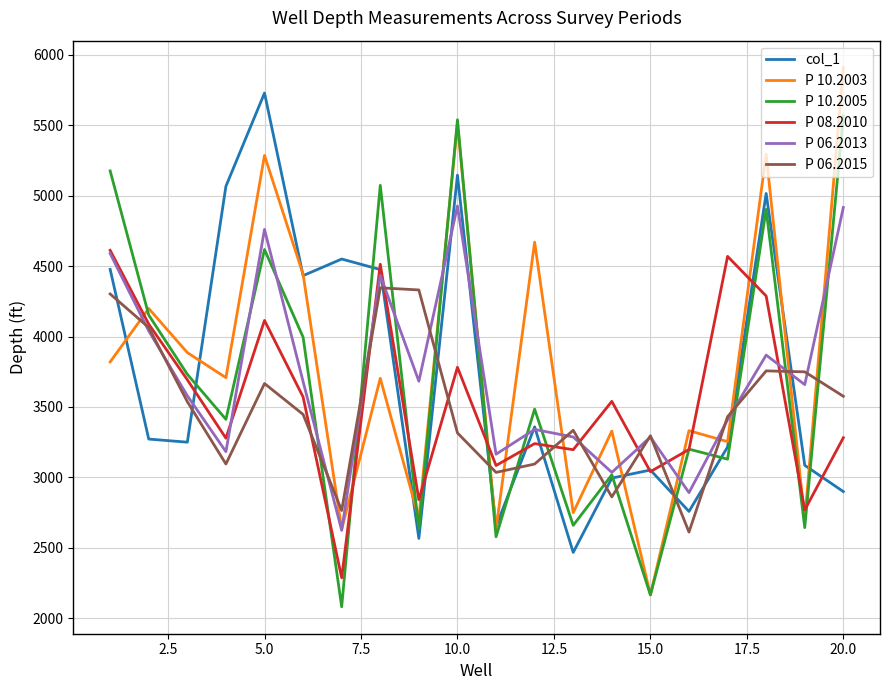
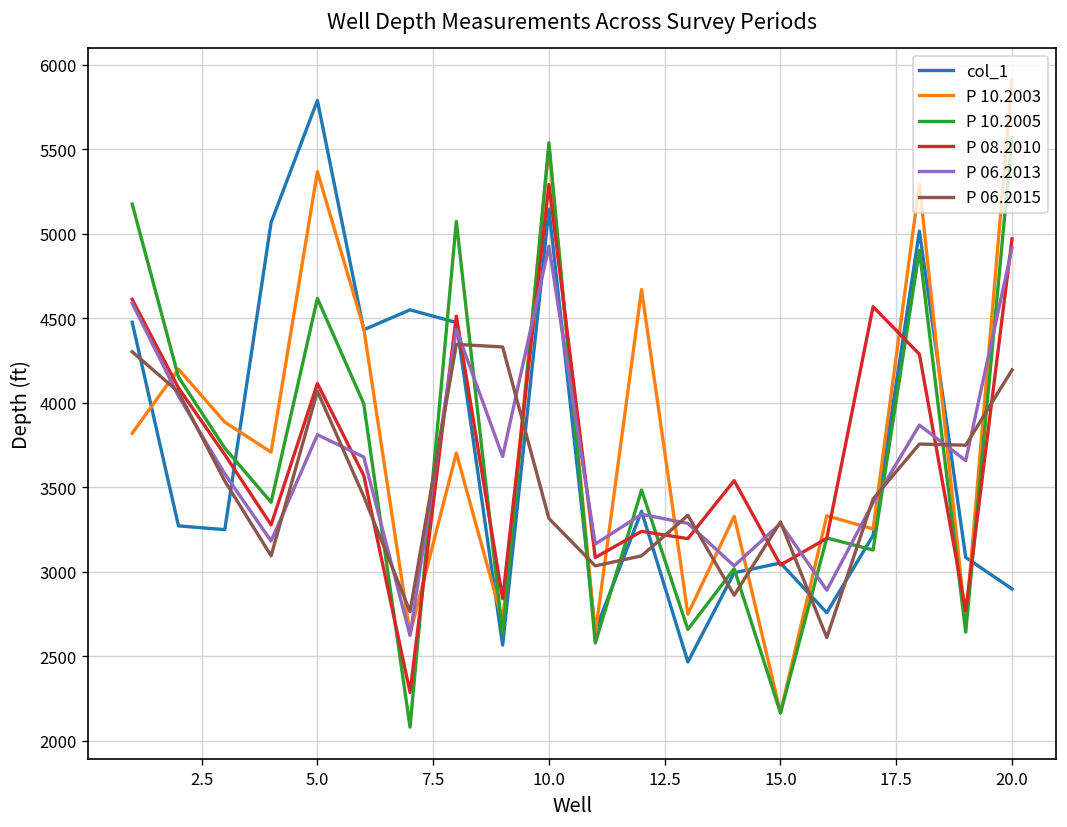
  {
    "col_1": {
-     "5.0": 5730,
+     "5.0": 5790,
      "10.0": 5150,
      "20.0": 2900
    },
    "P 10.2003": {
-     "5.0": 5290,
+     "5.0": 5370,
      "10.0": 5510
    },
    "P 10.2005": {
      "5.0": 4620,
      "10.0": 5540
    },
    "P 08.2010": {
      "5.0": 4110,
-     "10.0": 3780,
-     "20.0": 3280
+     "10.0": 5290,
+     "20.0": 4970
    },
    "P 06.2013": {
-     "5.0": 4760,
+     "5.0": 3810,
      "10.0": 4930,
      "20.0": 4920
    },
    "P 06.2015": {
-     "5.0": 3670,
+     "5.0": 4070,
      "10.0": 3320,
-     "20.0": 3580
+     "20.0": 4190
    }
  }
